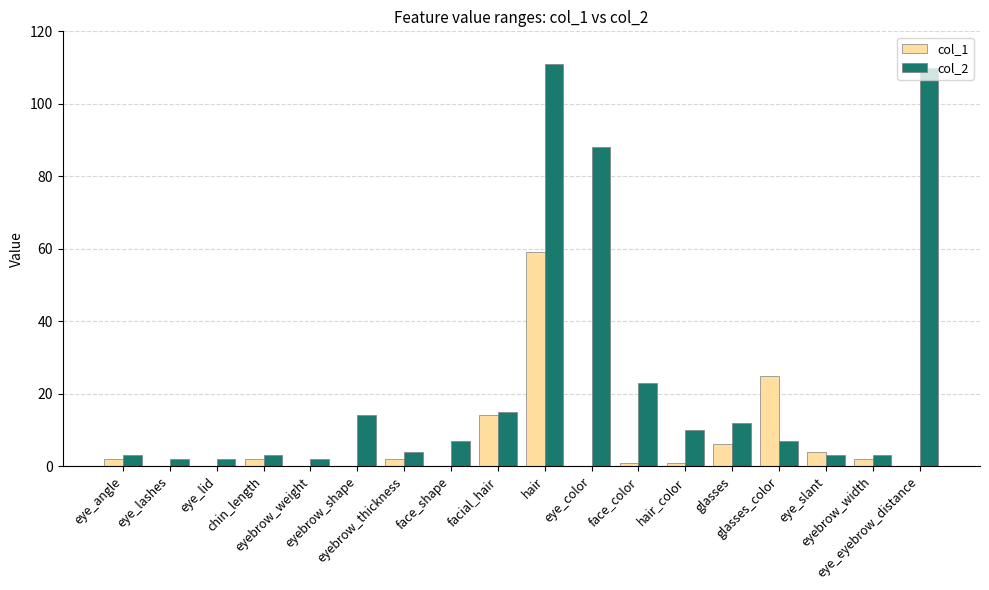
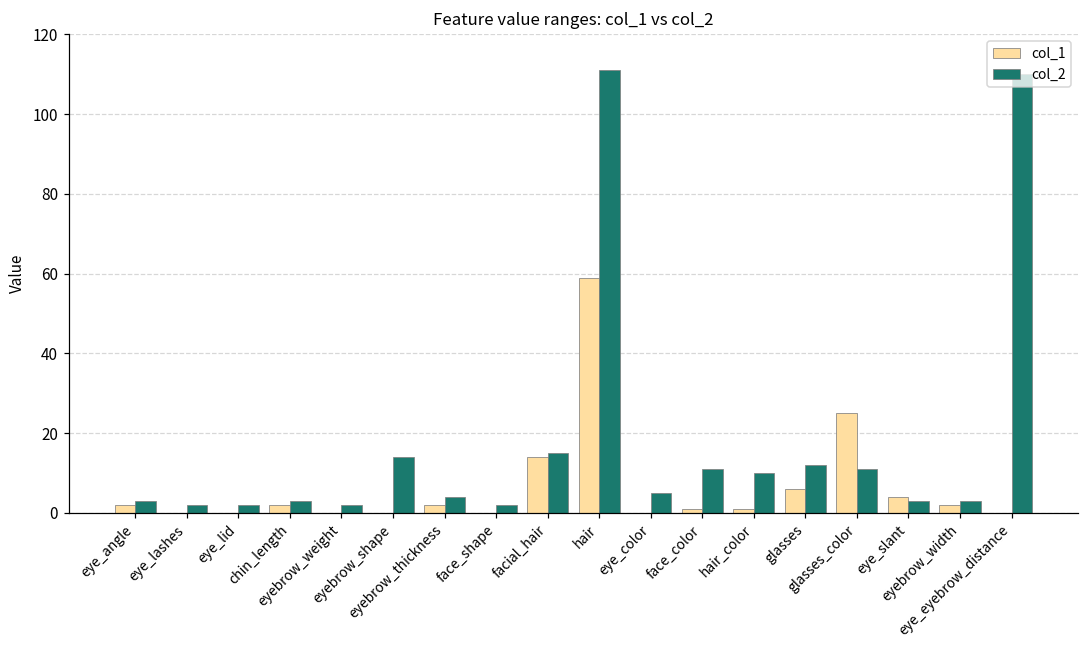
  {
    "col_1": {
      "eye_angle": 2,
      "eye_lashes": 0,
      "eye_lid": 0,
      "chin_length": 2,
      "eyebrow_weight": 0,
      "eyebrow_shape": 0,
      "eyebrow_thickness": 2,
      "face_shape": 0,
      "facial_hair": 14,
      "hair": 59,
      "eye_color": 0,
      "face_color": 1,
      "hair_color": 1,
      "glasses": 6,
      "glasses_color": 25,
      "eye_slant": 4,
      "eyebrow_width": 2,
      "eye_eyebrow_distance": 0
    },
    "col_2": {
      "eye_angle": 3,
      "eye_lashes": 2,
      "eye_lid": 2,
      "chin_length": 3,
      "eyebrow_weight": 2,
      "eyebrow_shape": 14,
      "eyebrow_thickness": 4,
-     "face_shape": 7,
+     "face_shape": 2,
      "facial_hair": 15,
      "hair": 111,
-     "eye_color": 88,
-     "face_color": 23,
+     "eye_color": 5,
+     "face_color": 11,
      "hair_color": 10,
      "glasses": 12,
-     "glasses_color": 7,
+     "glasses_color": 11,
      "eye_slant": 3,
      "eyebrow_width": 3
    }
  }
